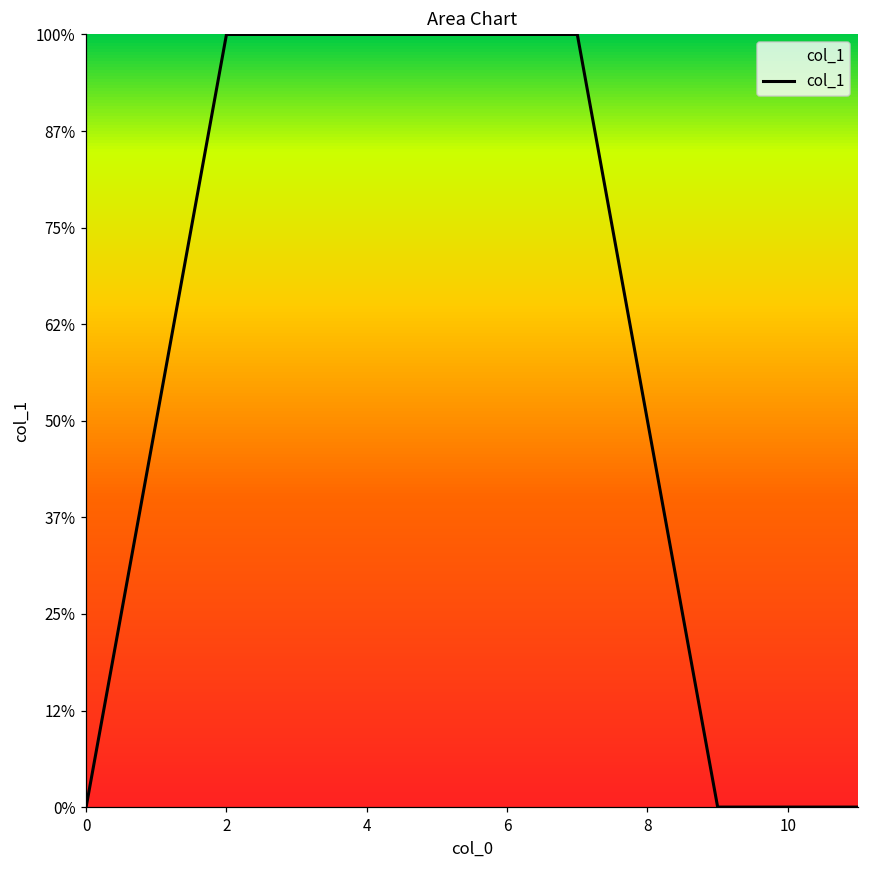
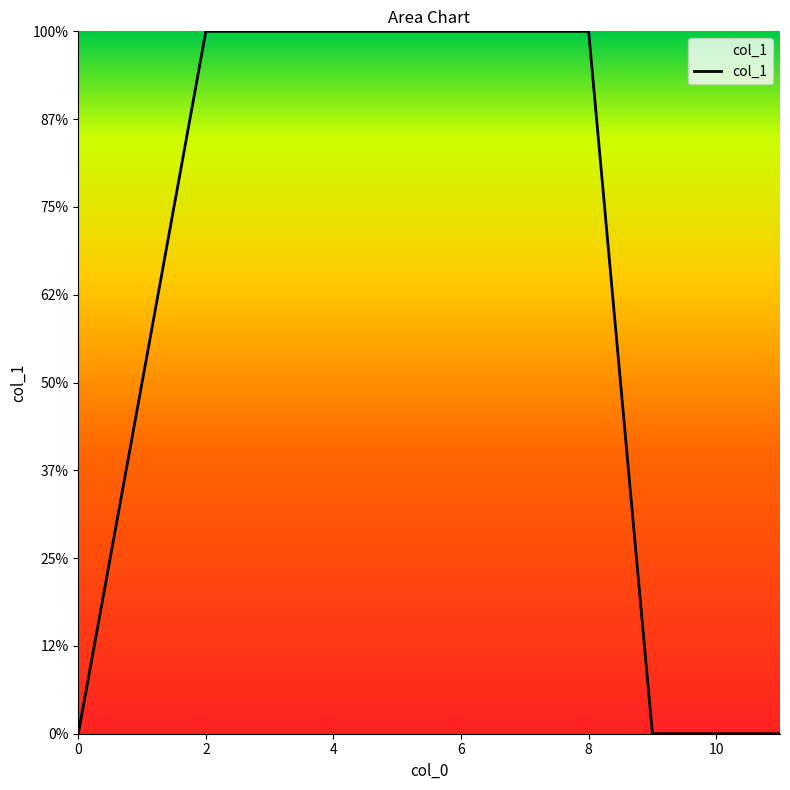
  {
    "0": "0%",
    "2": "100%",
    "4": "100%",
    "6": "100%",
-   "8": "50%",
+   "8": "100%",
    "10": "0%"
  }
